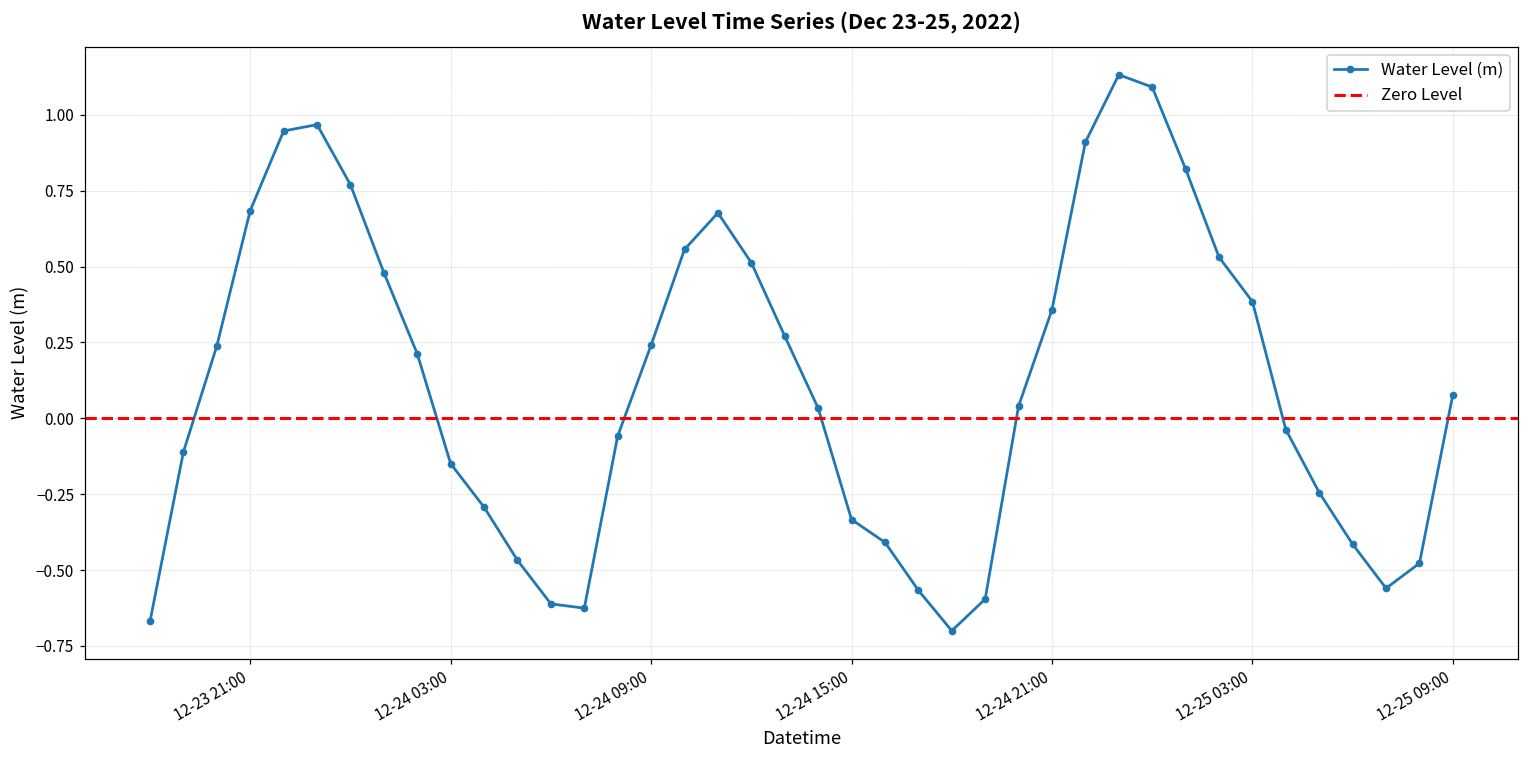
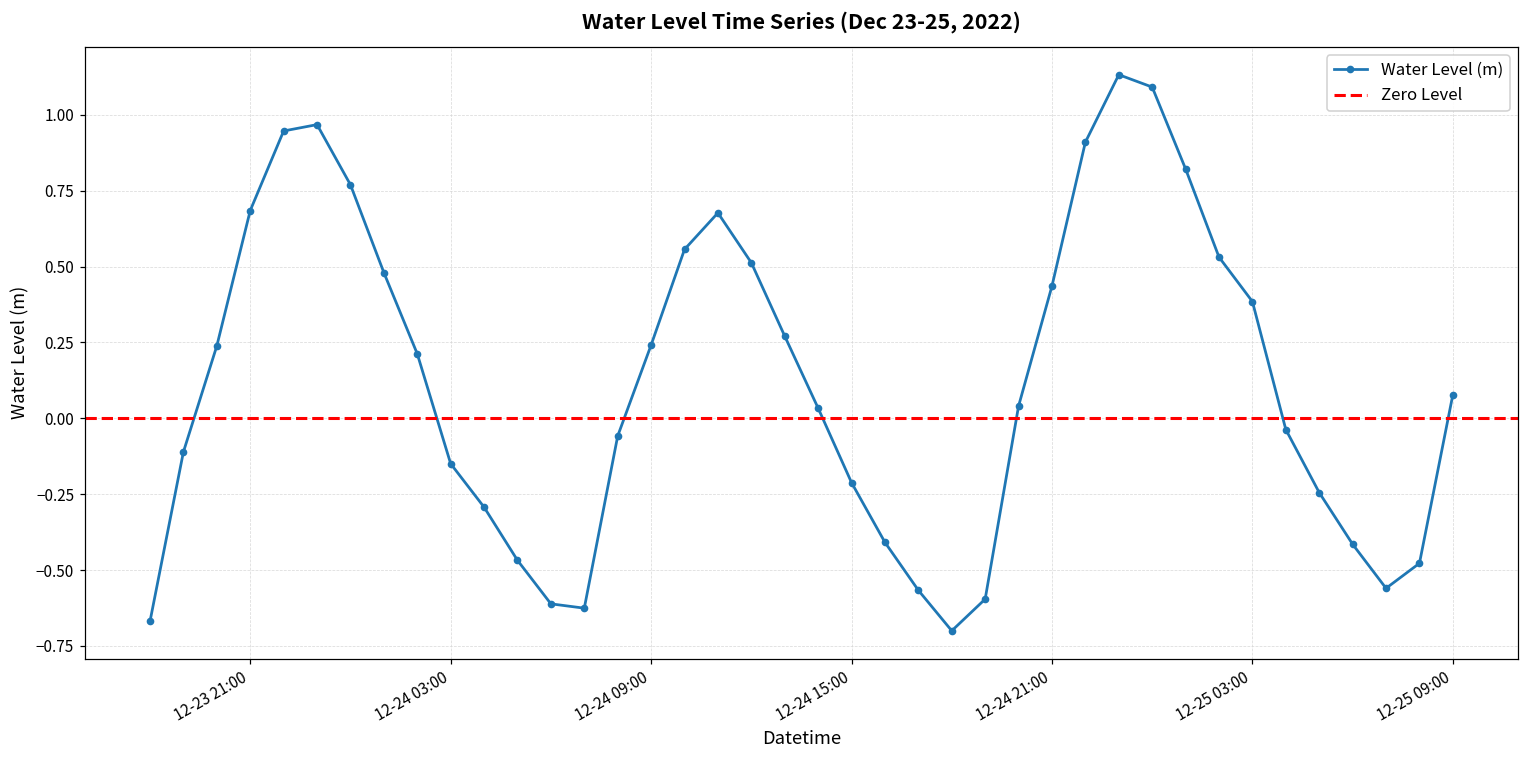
  {
    "12-23 21:00": 0.68,
    "12-24 03:00": -0.15,
    "12-24 09:00": 0.24,
-   "12-24 15:00": -0.33,
-   "12-24 21:00": 0.36,
+   "12-24 15:00": -0.21,
+   "12-24 21:00": 0.44,
    "12-25 03:00": 0.38,
    "12-25 09:00": 0.08
  }
